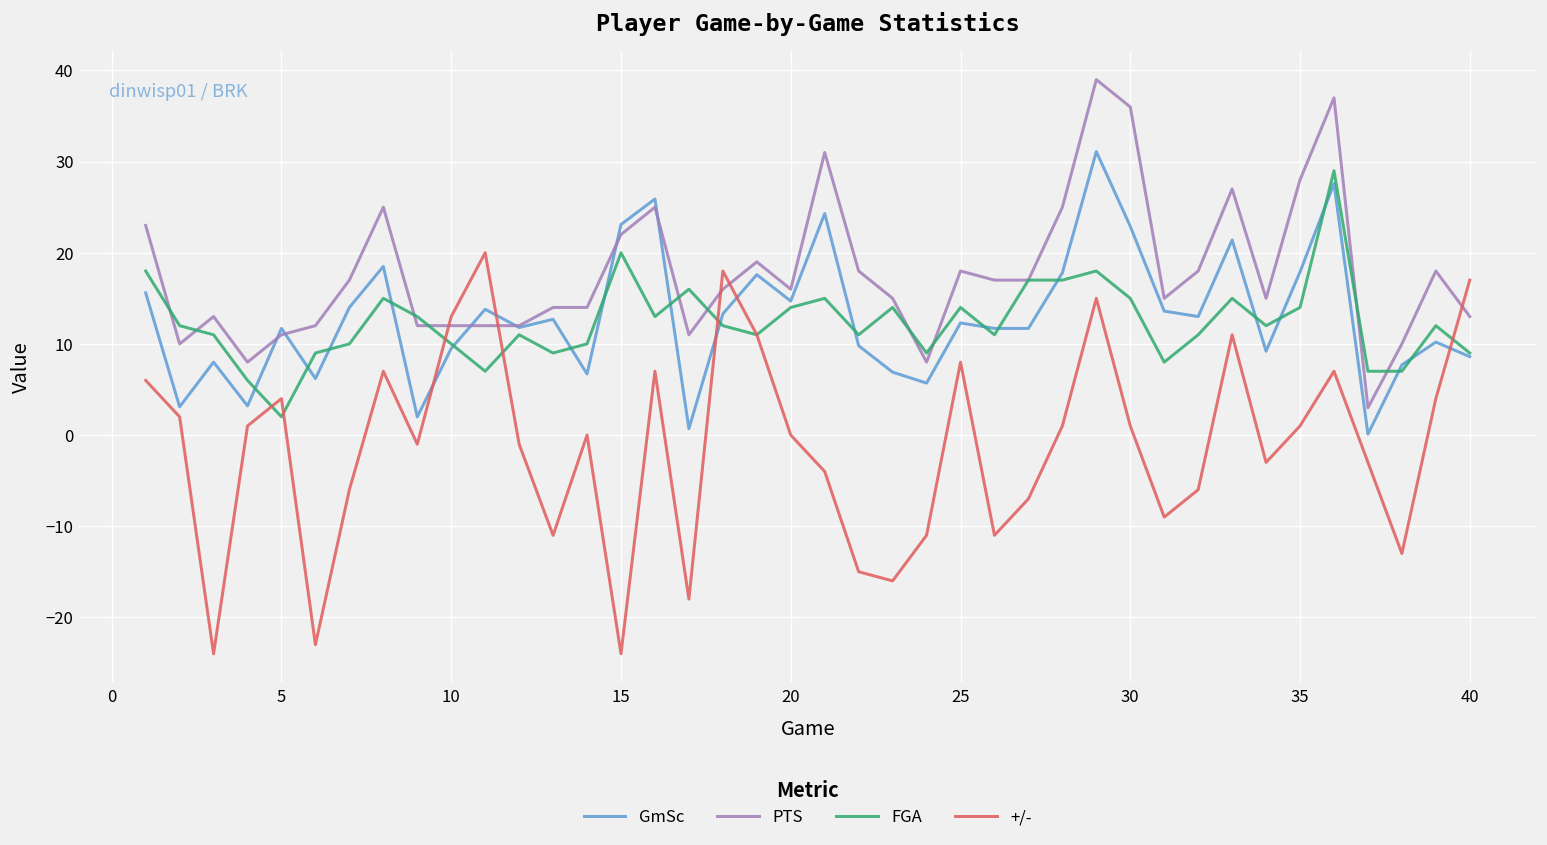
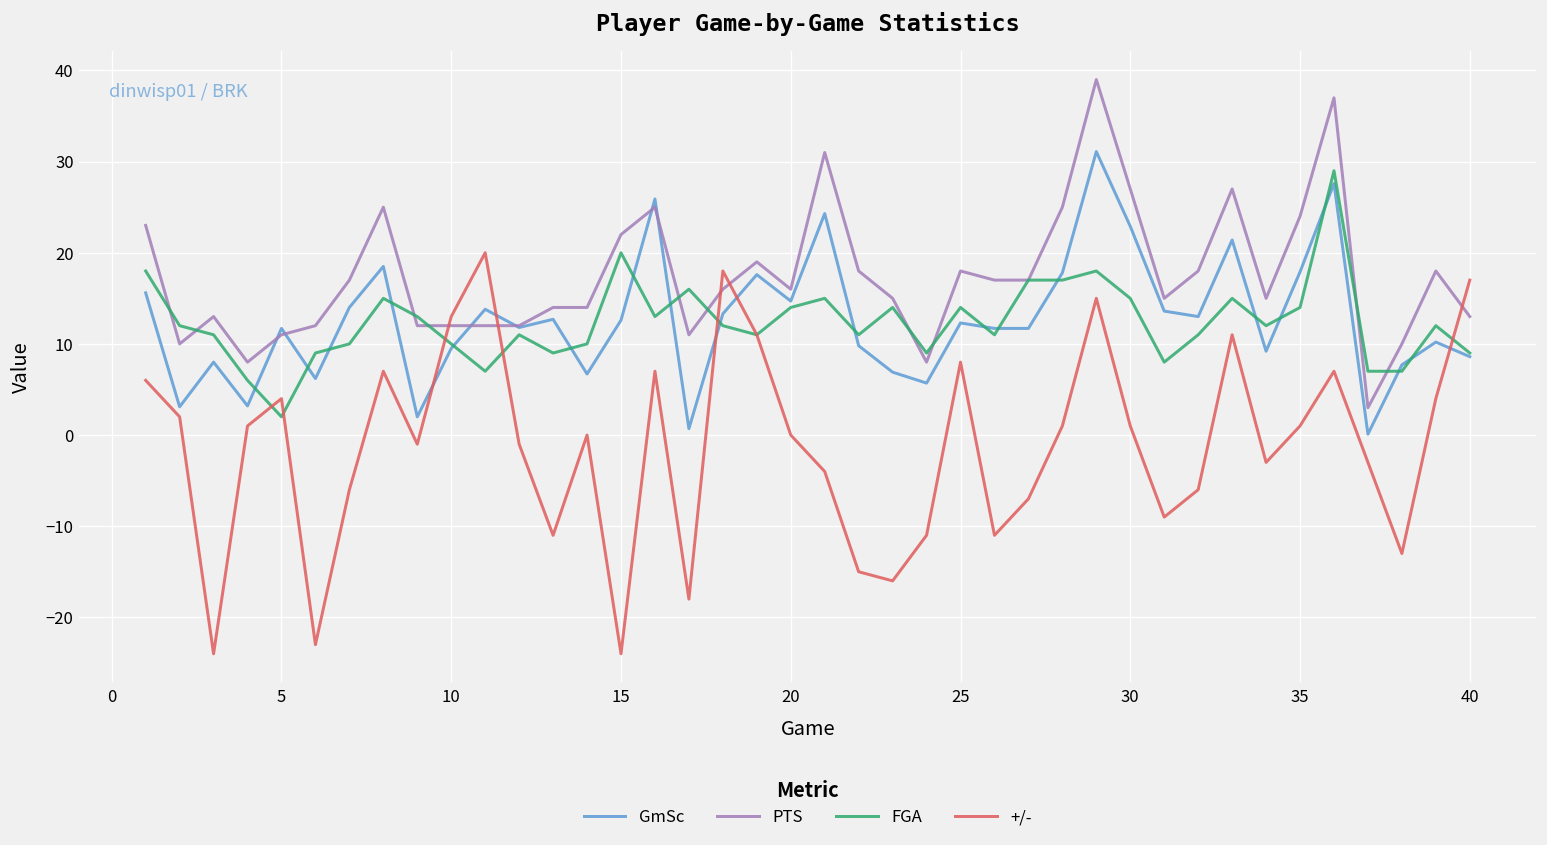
  {
    "GmSc": {
      "5": 12,
      "10": 10,
-     "15": 23,
+     "15": 13,
      "20": 15,
      "25": 12,
      "30": 23,
      "35": 18,
      "40": 9
    },
    "PTS": {
      "5": 11,
      "10": 12,
      "15": 22,
      "20": 16,
      "25": 18,
-     "30": 36,
-     "35": 28,
+     "30": 27,
+     "35": 24,
      "40": 13
    },
    "FGA": {
      "5": 2,
      "10": 10,
      "15": 20,
      "20": 14,
      "25": 14,
      "30": 15,
      "35": 14,
      "40": 9
    },
    "+/-": {
      "5": 4,
      "10": 13,
      "15": -24,
      "20": 0,
      "25": 8,
      "30": 1,
      "35": 1,
      "40": 17
    }
  }
